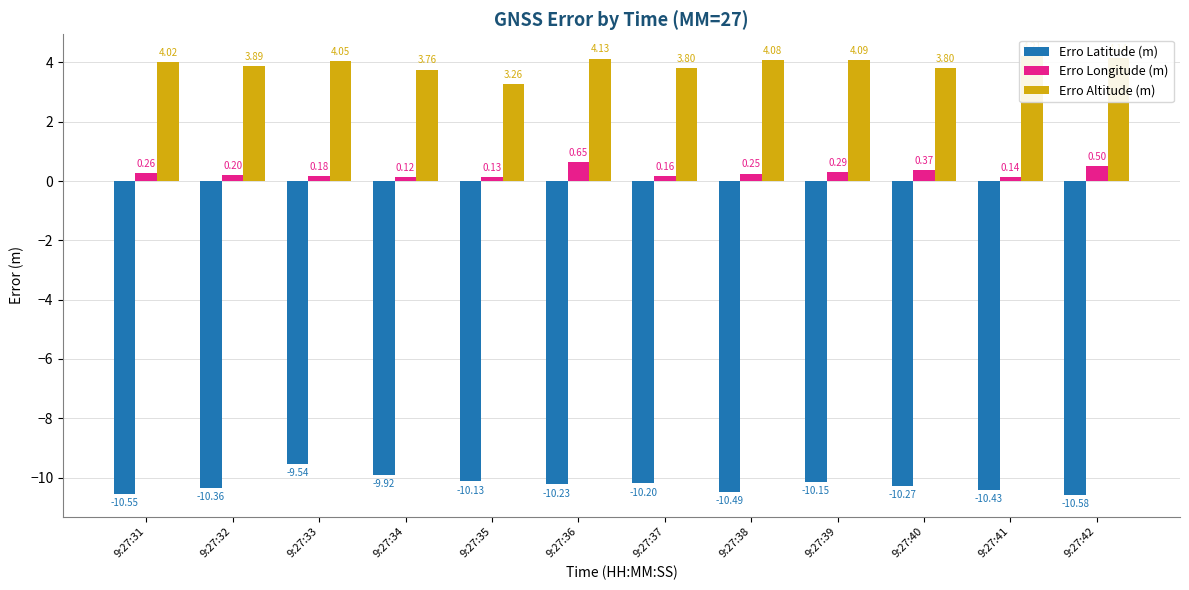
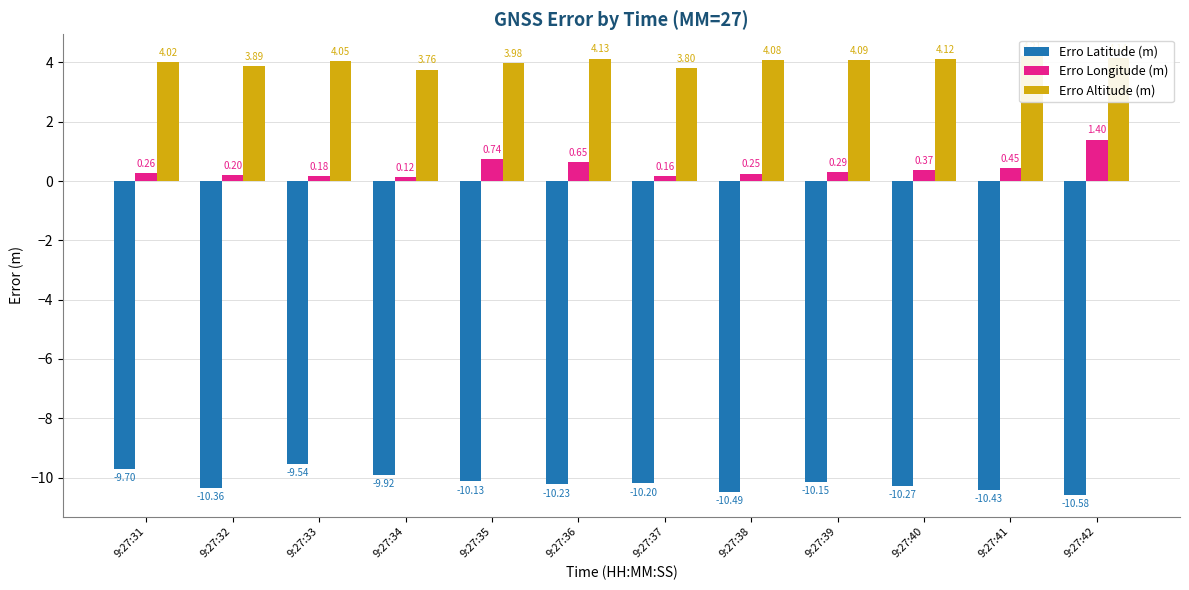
  {
    "Erro Latitude (m)": {
-     "9:27:31": -10.55,
+     "9:27:31": -9.70,
      "9:27:32": -10.36,
      "9:27:33": -9.54,
      "9:27:34": -9.92,
      "9:27:35": -10.13,
      "9:27:36": -10.23,
      "9:27:37": -10.20,
      "9:27:38": -10.49,
      "9:27:39": -10.15,
      "9:27:40": -10.27,
      "9:27:41": -10.43,
      "9:27:42": -10.58
    },
    "Erro Longitude (m)": {
      "9:27:31": 0.26,
      "9:27:32": 0.20,
      "9:27:33": 0.18,
      "9:27:34": 0.12,
-     "9:27:35": 0.13,
+     "9:27:35": 0.74,
      "9:27:36": 0.65,
      "9:27:37": 0.16,
      "9:27:38": 0.25,
      "9:27:39": 0.29,
      "9:27:40": 0.37,
-     "9:27:41": 0.14,
-     "9:27:42": 0.50
+     "9:27:41": 0.45,
+     "9:27:42": 1.40
    },
    "Erro Altitude (m)": {
      "9:27:31": 4.02,
      "9:27:32": 3.89,
      "9:27:33": 4.05,
      "9:27:34": 3.76,
-     "9:27:35": 3.26,
+     "9:27:35": 3.98,
      "9:27:36": 4.13,
      "9:27:37": 3.80,
      "9:27:38": 4.08,
      "9:27:39": 4.09,
-     "9:27:40": 3.80
+     "9:27:40": 4.12
    }
  }
